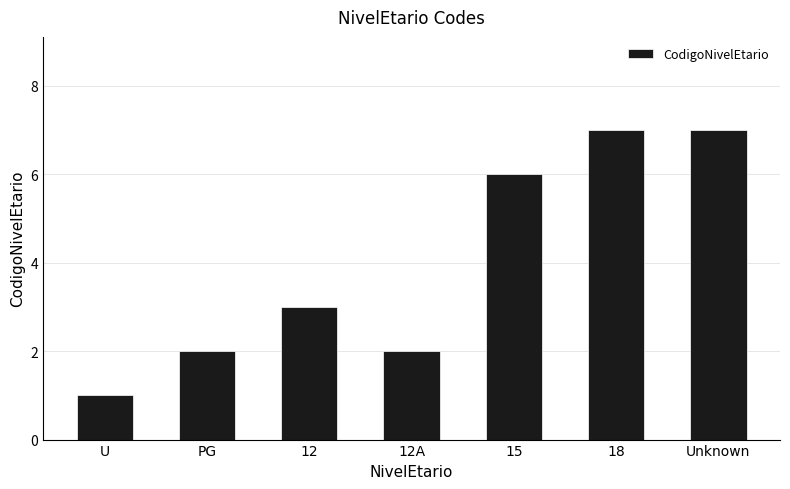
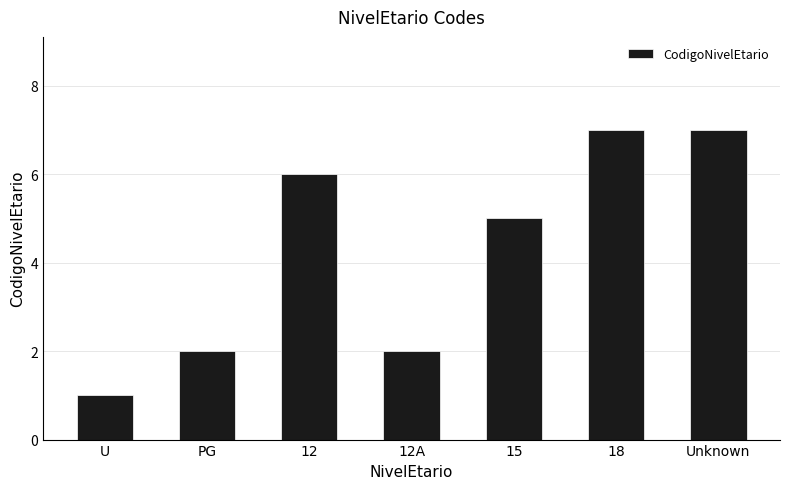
  {
    "U": 1,
    "PG": 2,
-   "12": 3,
+   "12": 6,
    "12A": 2,
-   "15": 6,
+   "15": 5,
    "18": 7,
    "Unknown": 7
  }
